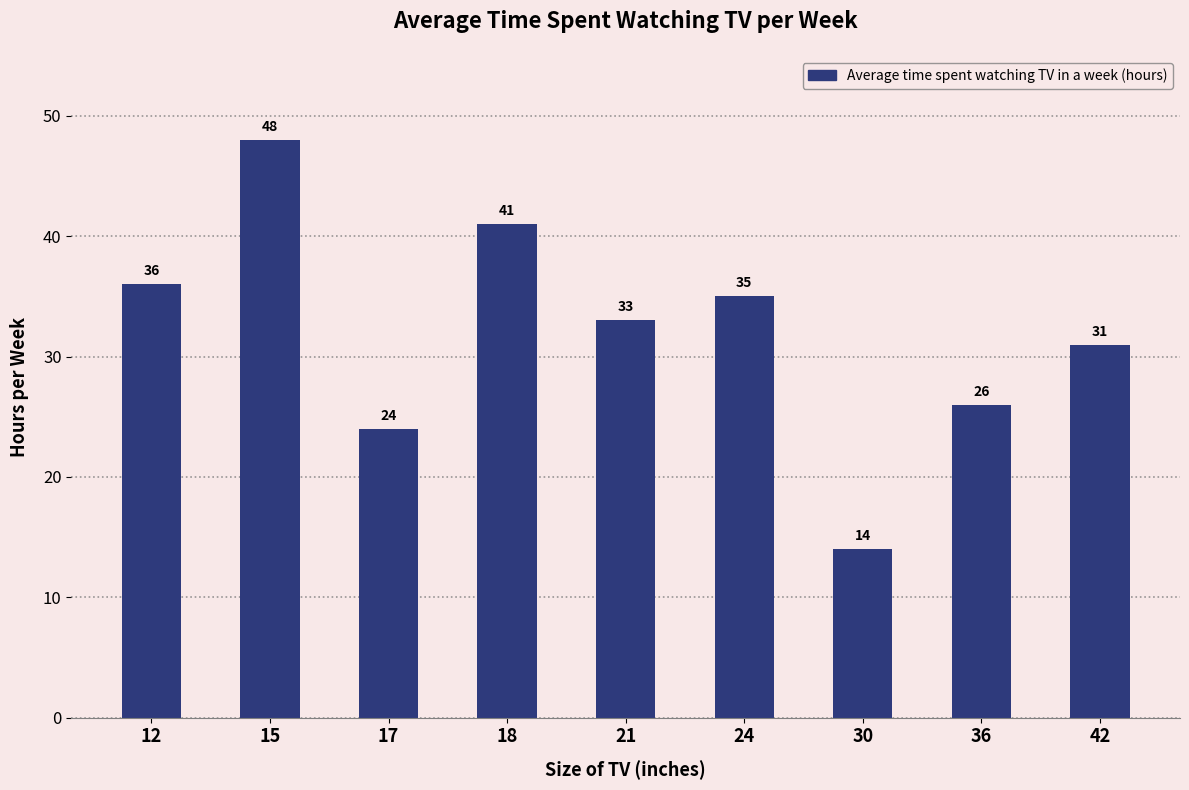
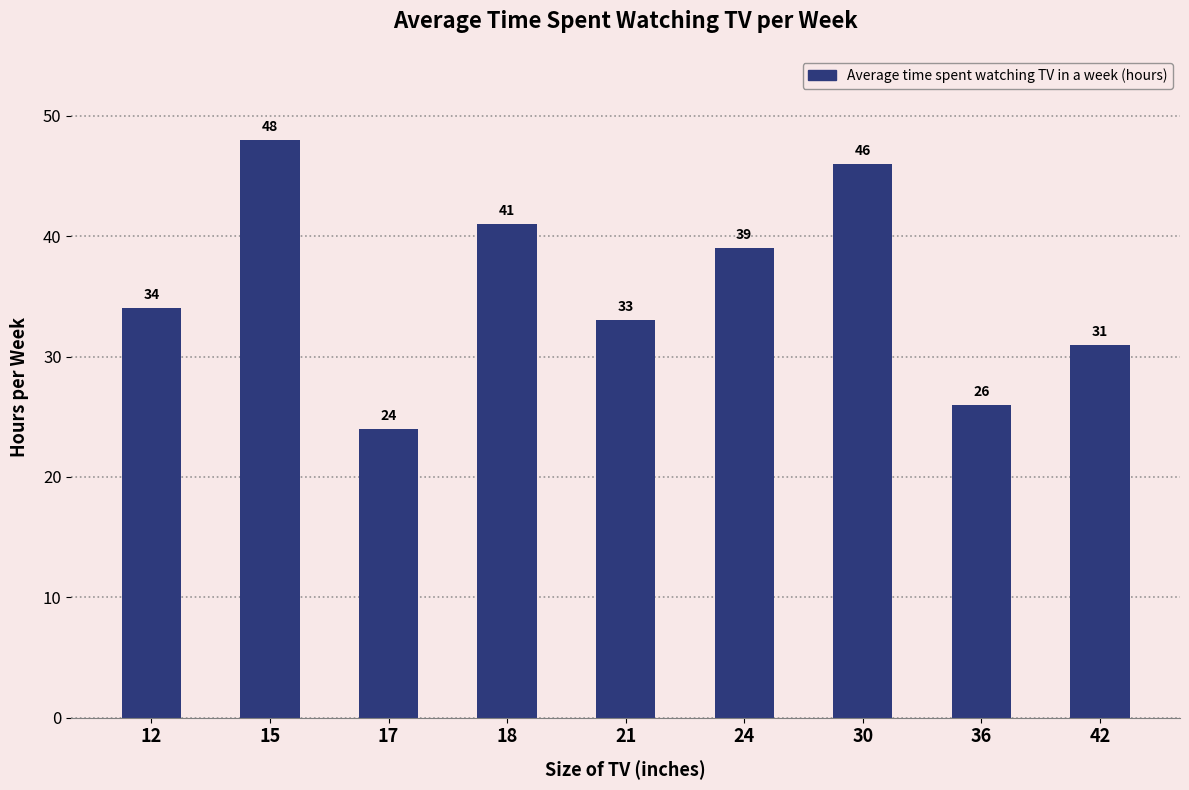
  {
-   "12": 36,
+   "12": 34,
    "15": 48,
    "17": 24,
    "18": 41,
    "21": 33,
-   "24": 35,
-   "30": 14,
+   "24": 39,
+   "30": 46,
    "36": 26,
    "42": 31
  }
